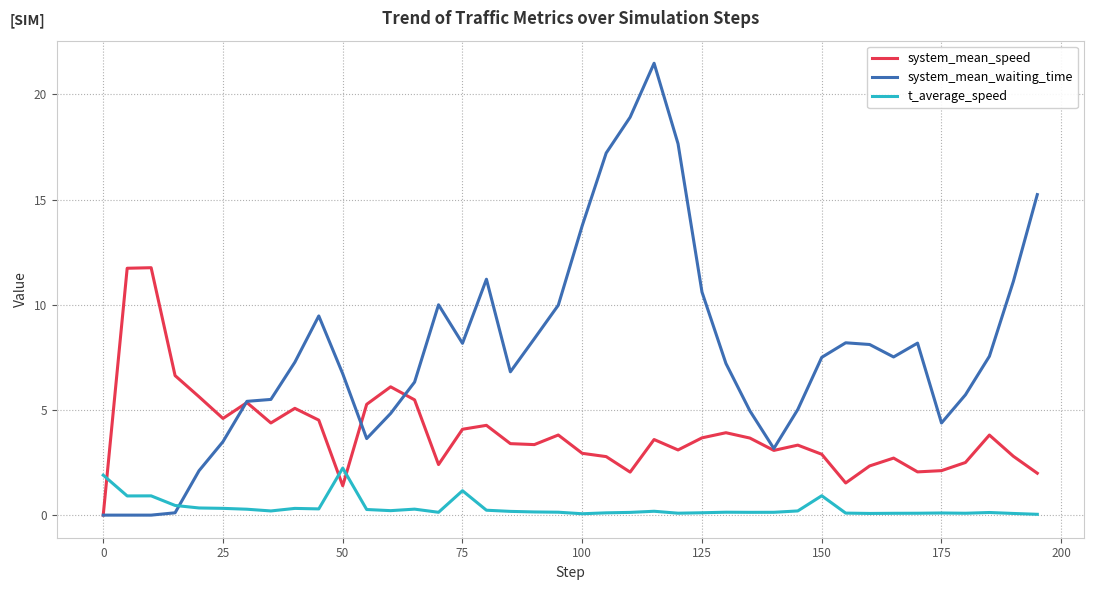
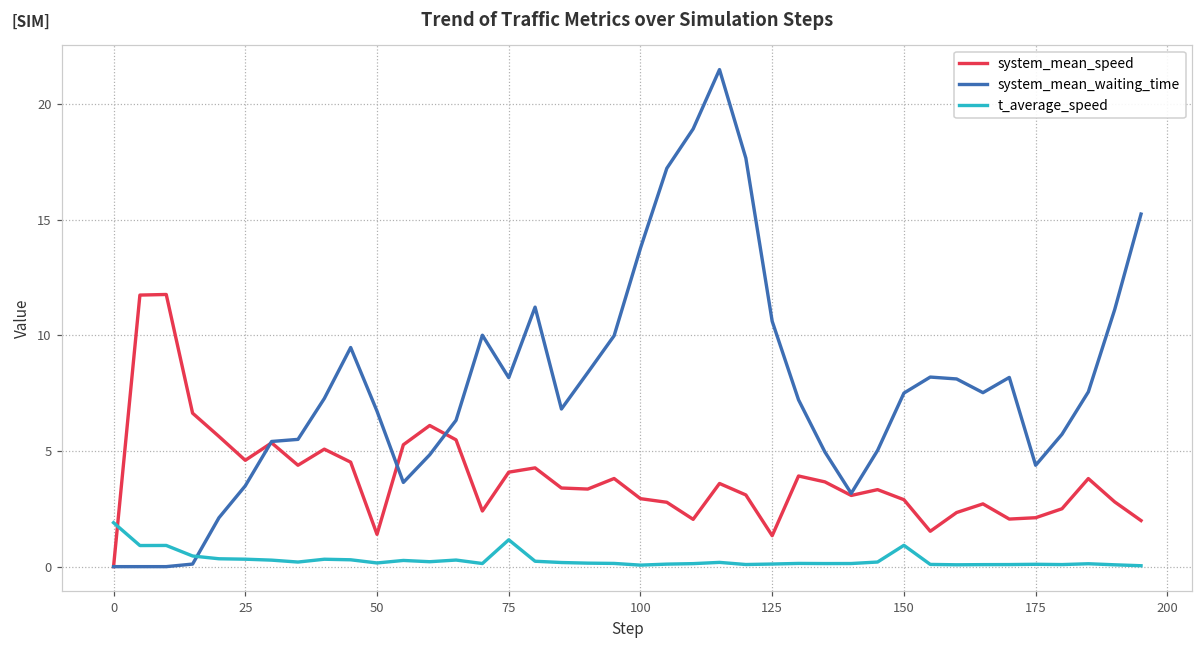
  {
    "system_mean_speed": {
      "25": 4.6,
      "50": 1.4,
      "75": 4.1,
      "100": 2.9,
-     "125": 3.7,
+     "125": 1.3,
      "150": 2.9,
      "175": 2.1
    },
    "system_mean_waiting_time": {
      "25": 3.5,
      "50": 6.7,
      "75": 8.2,
      "100": 13.8,
      "125": 10.6,
      "150": 7.5,
      "175": 4.4
    },
    "t_average_speed": {
      "0": 1.9,
      "25": 0.3,
-     "50": 2.2,
+     "50": 0.2,
      "75": 1.2,
      "100": 0.1,
      "125": 0.1,
      "150": 0.9,
      "175": 0.1
    }
  }
